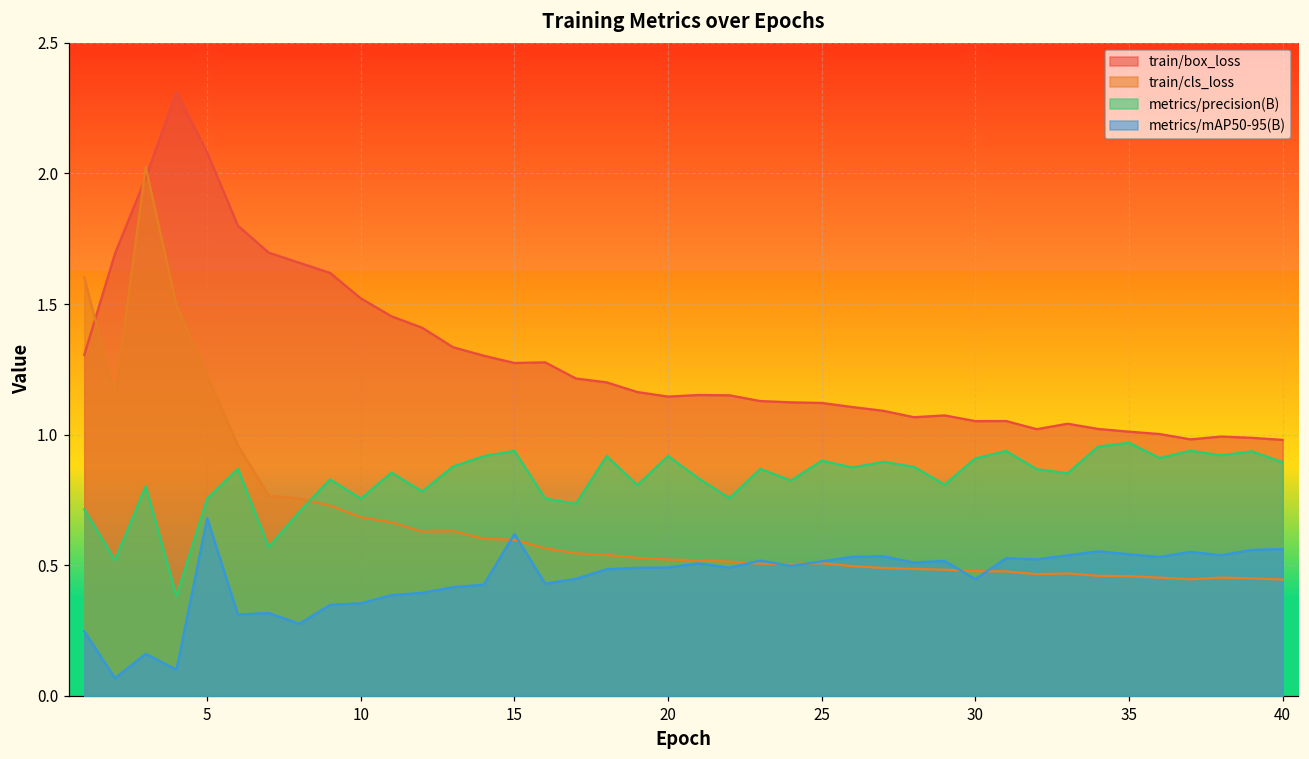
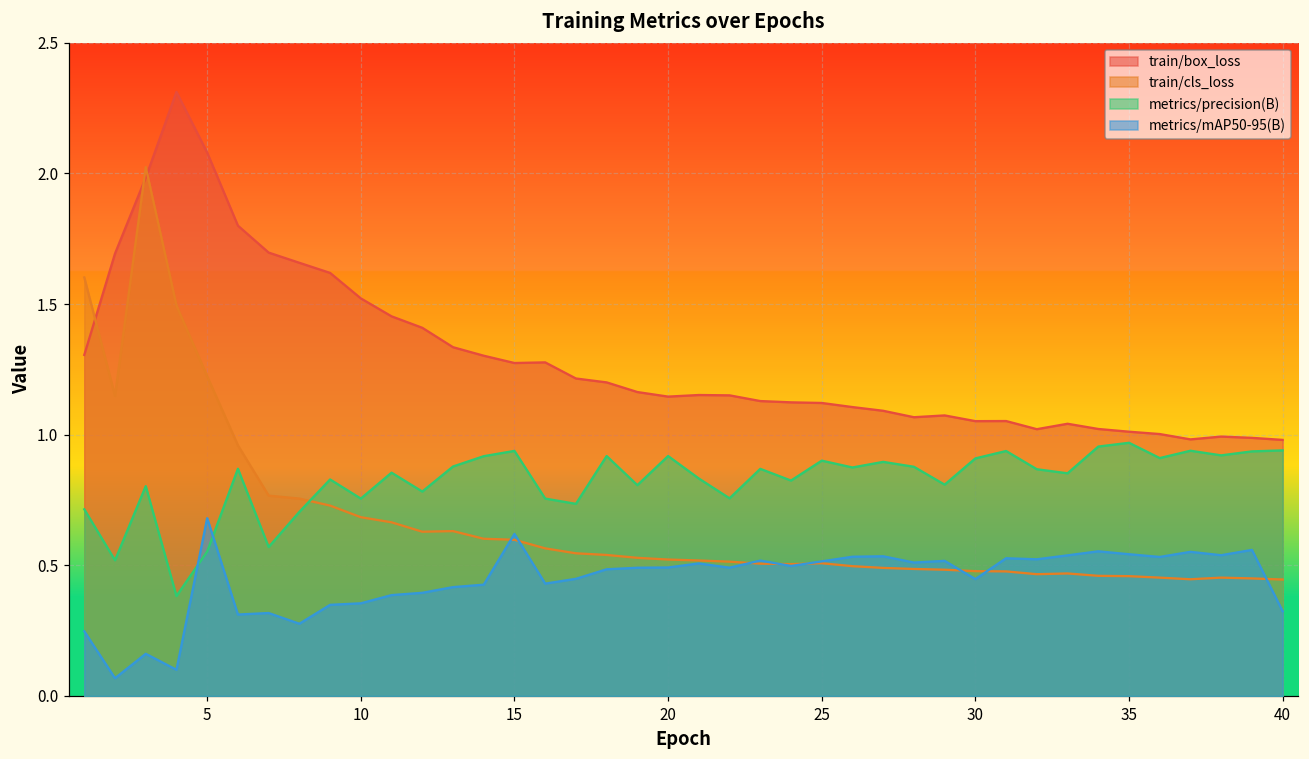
  {
    "metrics/precision(B)": {
-     "5": 0.76,
+     "5": 0.55,
      "10": 0.76,
      "15": 0.94,
      "20": 0.92,
      "25": 0.90,
      "30": 0.91,
      "35": 0.97,
-     "40": 0.89
+     "40": 0.94
    },
    "metrics/mAP50-95(B)": {
      "5": 0.68,
      "10": 0.35,
      "15": 0.62,
      "20": 0.49,
      "30": 0.45,
      "35": 0.54,
-     "40": 0.56
+     "40": 0.32
    }
  }
